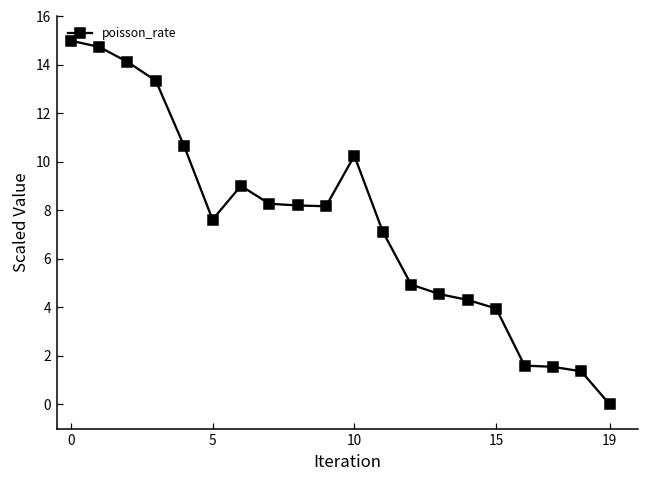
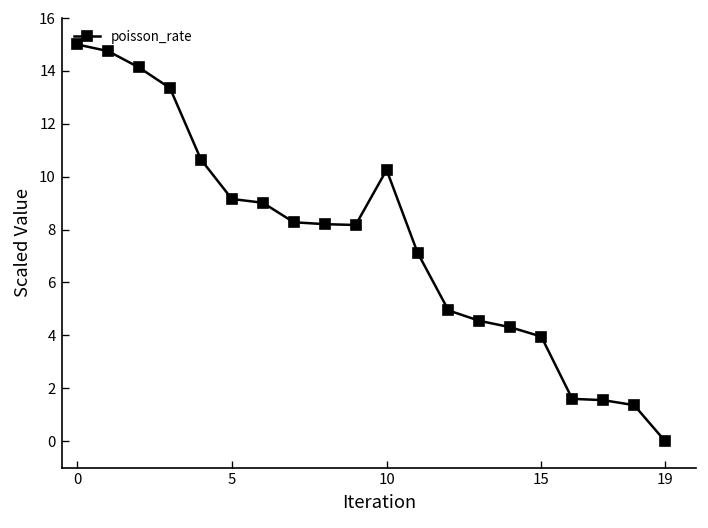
  {
    "0": 15.0,
-   "5": 7.6,
+   "5": 9.2,
    "10": 10.3,
    "15": 4.0,
    "19": 0.0
  }
